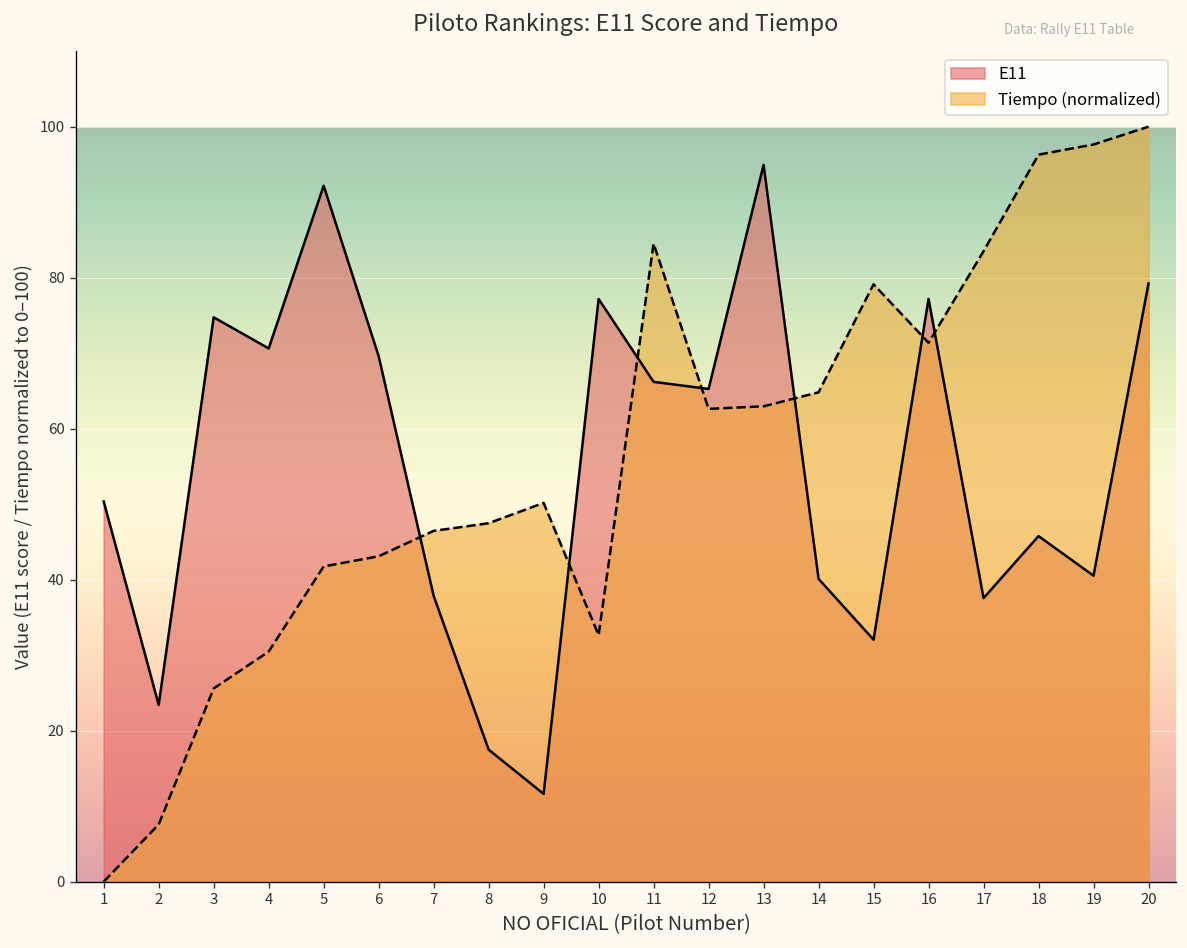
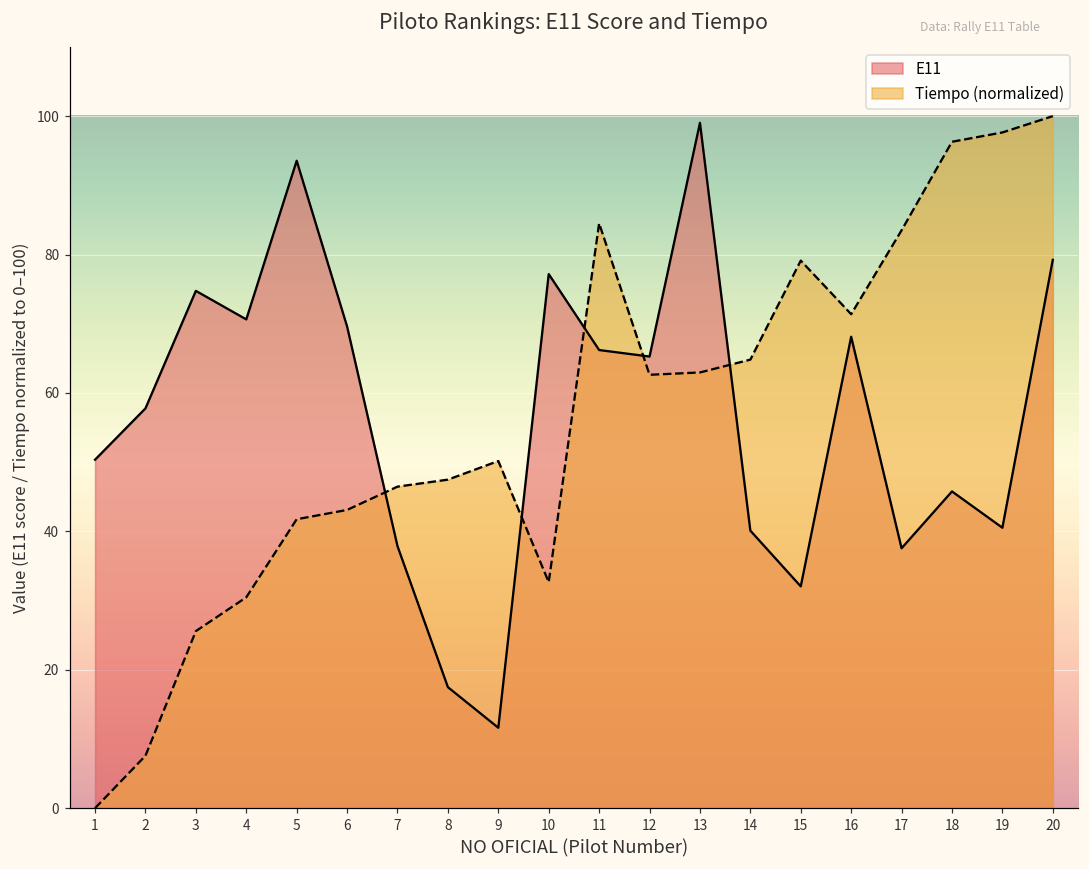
  {
    "E11": {
      "1": 50,
-     "2": 23,
+     "2": 58,
      "3": 75,
      "4": 71,
-     "5": 92,
+     "5": 94,
      "6": 70,
      "7": 38,
      "8": 17,
      "9": 12,
      "10": 77,
      "11": 66,
      "12": 65,
-     "13": 95,
+     "13": 99,
      "14": 40,
      "15": 32,
-     "16": 77,
+     "16": 68,
      "17": 38,
      "18": 46,
      "19": 41,
      "20": 79
    },
    "Tiempo (normalized)": {
      "1": 0,
      "2": 8,
      "3": 26,
      "4": 30,
      "5": 42,
      "6": 43,
      "7": 46,
      "8": 47,
      "9": 50,
      "10": 33,
      "11": 85,
      "12": 63,
      "13": 63,
      "14": 65,
      "15": 79,
      "16": 71,
      "17": 84,
      "18": 96,
      "19": 98,
      "20": 100
    }
  }
